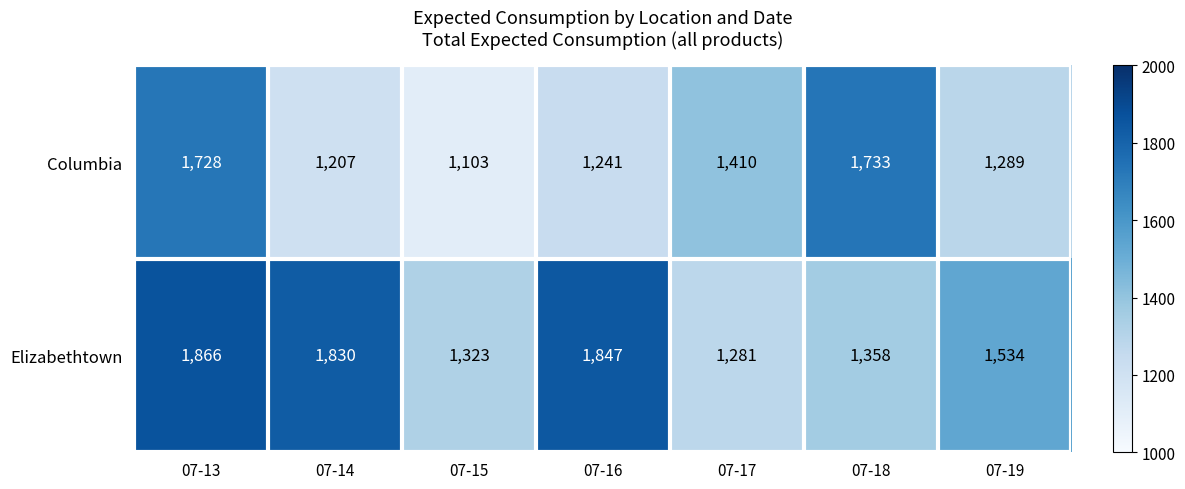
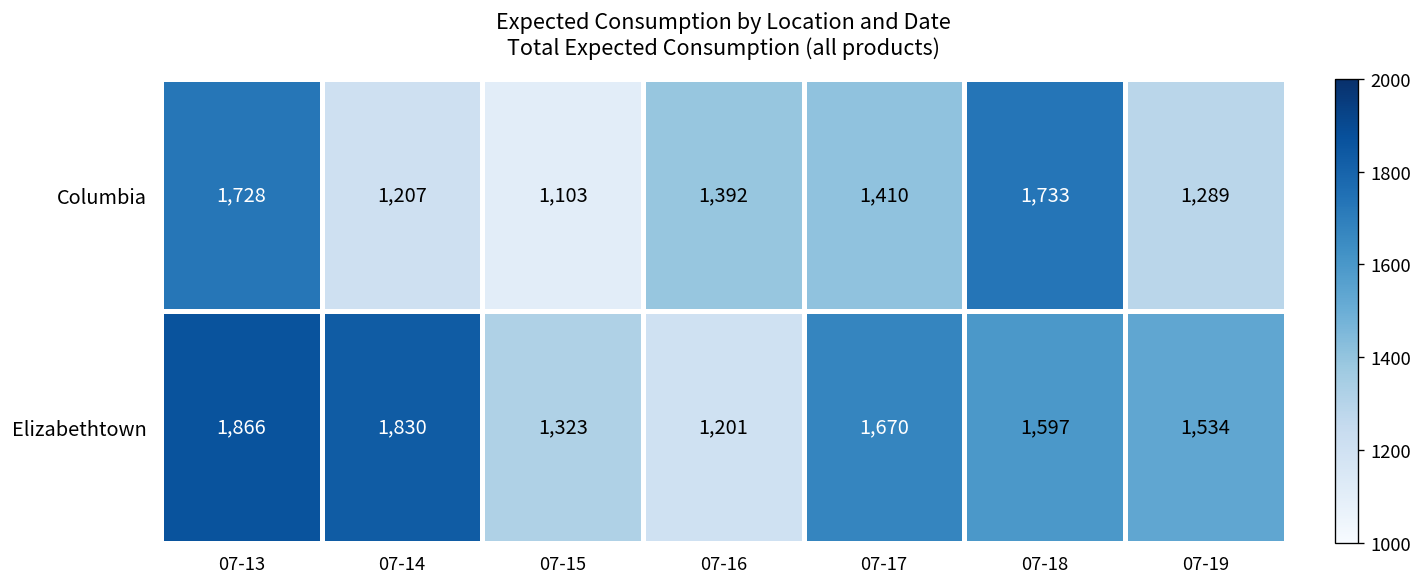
  {
    "Columbia": {
      "07-13": "1,728",
      "07-14": "1,207",
      "07-15": "1,103",
-     "07-16": "1,241",
+     "07-16": "1,392",
      "07-17": "1,410",
      "07-18": "1,733",
      "07-19": "1,289"
    },
    "Elizabethtown": {
      "07-13": "1,866",
      "07-14": "1,830",
      "07-15": "1,323",
-     "07-16": "1,847",
-     "07-17": "1,281",
-     "07-18": "1,358",
+     "07-16": "1,201",
+     "07-17": "1,670",
+     "07-18": "1,597",
      "07-19": "1,534"
    }
  }
